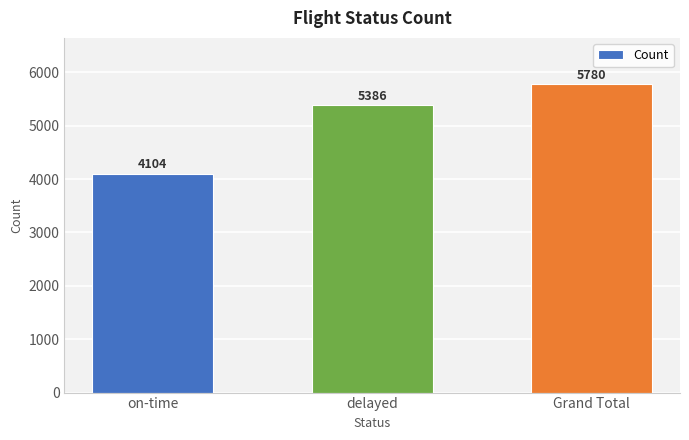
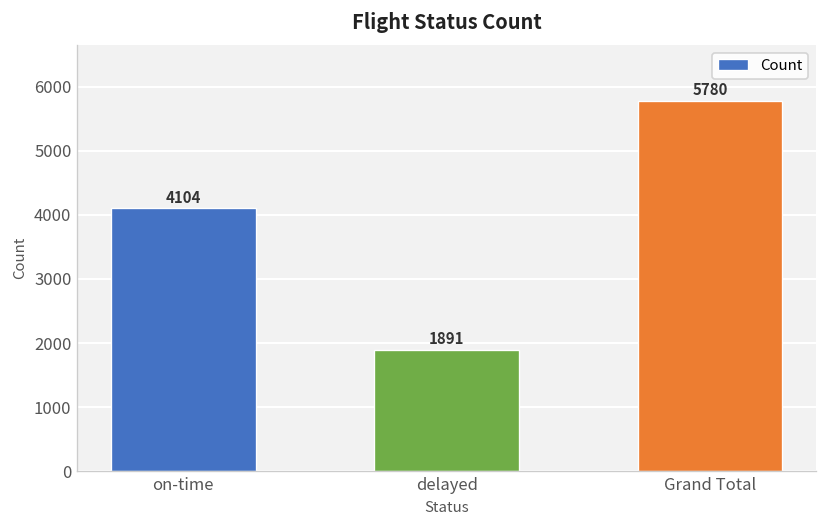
  {
    "on-time": 4104,
-   "delayed": 5386,
+   "delayed": 1891,
    "Grand Total": 5780
  }
